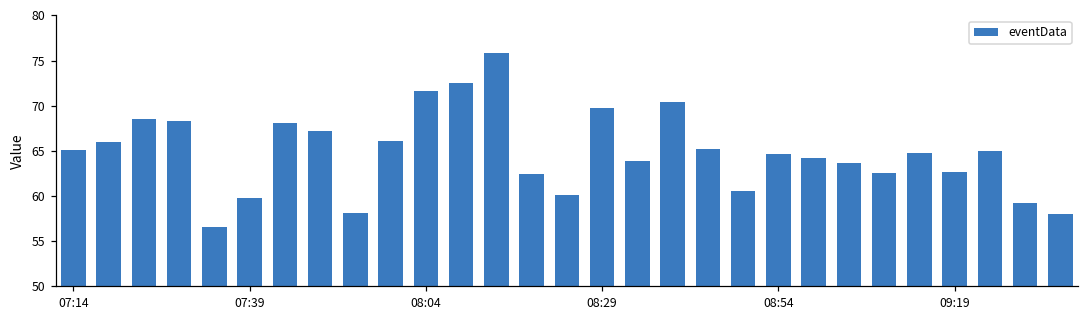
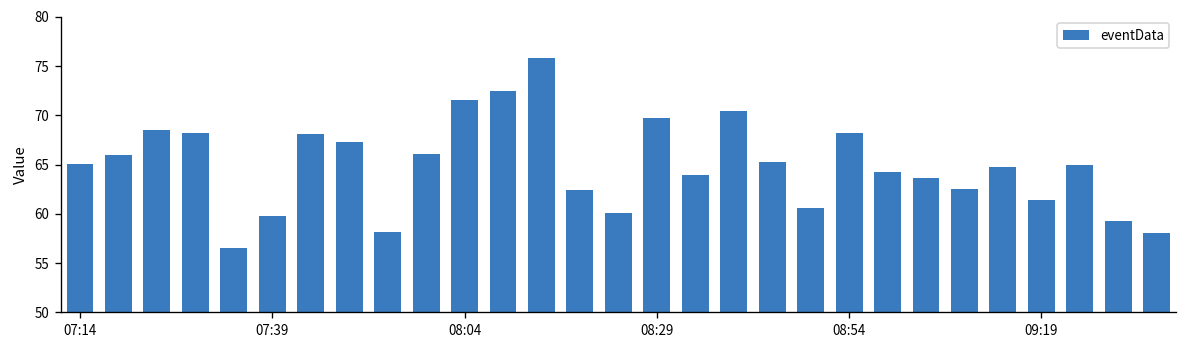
  {
    "07:14": 65,
    "07:39": 60,
    "08:04": 72,
    "08:29": 70,
-   "08:54": 65,
-   "09:19": 63
+   "08:54": 68,
+   "09:19": 61
  }
